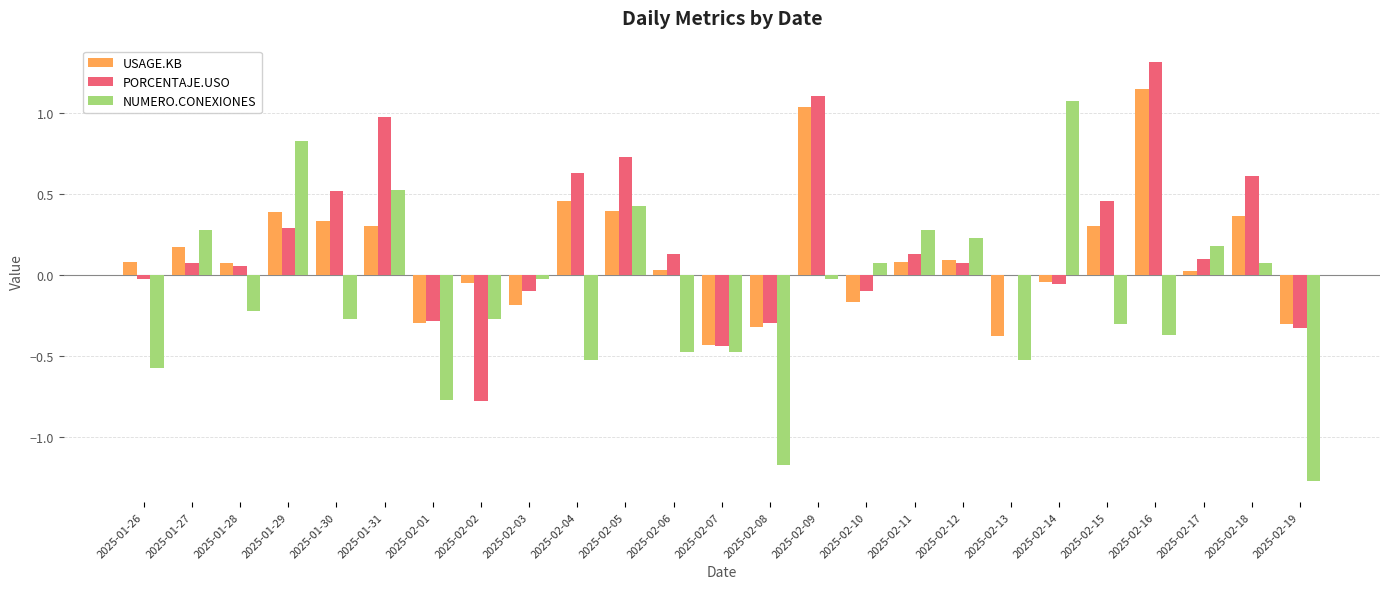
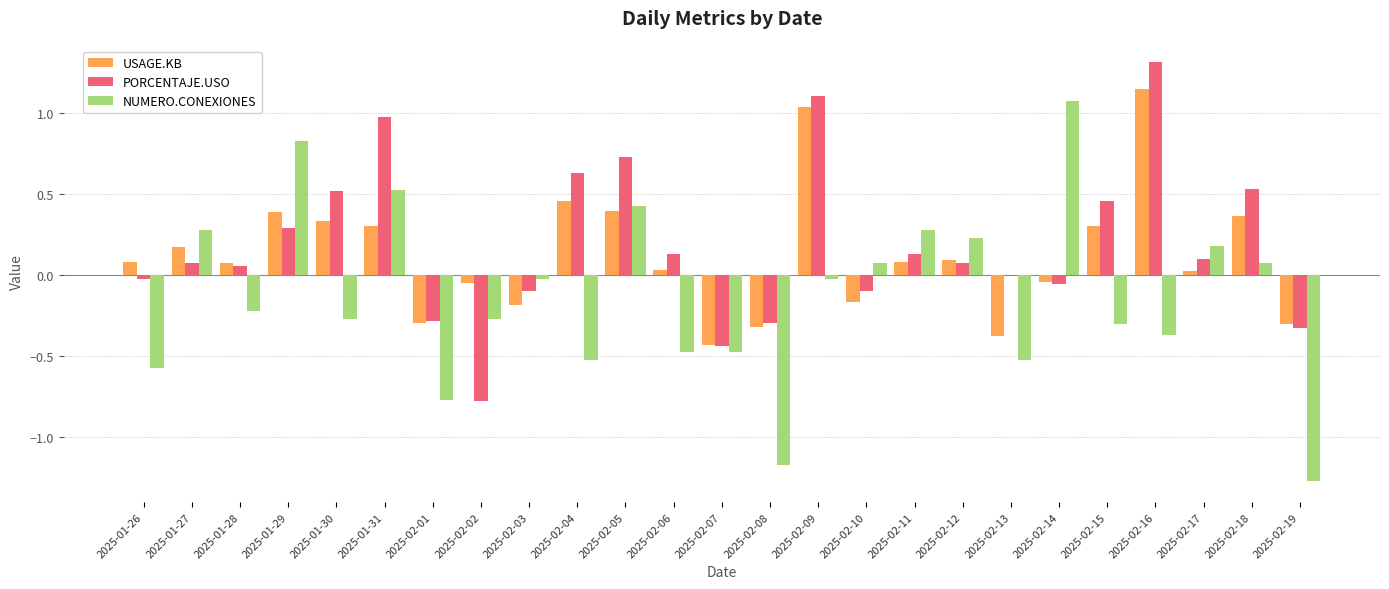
  {
    "USAGE.KB": {
      "2025-01-26": 0.08,
      "2025-01-27": 0.17,
      "2025-01-28": 0.07,
      "2025-01-29": 0.39,
      "2025-01-30": 0.33,
      "2025-01-31": 0.30,
      "2025-02-01": -0.30,
      "2025-02-02": -0.05,
      "2025-02-03": -0.18,
      "2025-02-04": 0.45,
      "2025-02-05": 0.39,
      "2025-02-06": 0.03,
      "2025-02-07": -0.44,
      "2025-02-08": -0.32,
      "2025-02-09": 1.03,
      "2025-02-10": -0.17,
      "2025-02-11": 0.08,
      "2025-02-12": 0.09,
      "2025-02-13": -0.38,
      "2025-02-14": -0.04,
      "2025-02-15": 0.30,
      "2025-02-16": 1.15,
      "2025-02-17": 0.03,
      "2025-02-18": 0.36,
      "2025-02-19": -0.31
    },
    "PORCENTAJE.USO": {
      "2025-01-26": -0.03,
      "2025-01-27": 0.07,
      "2025-01-28": 0.06,
      "2025-01-29": 0.29,
      "2025-01-30": 0.52,
      "2025-01-31": 0.97,
      "2025-02-01": -0.29,
      "2025-02-02": -0.78,
      "2025-02-03": -0.10,
      "2025-02-04": 0.63,
      "2025-02-05": 0.73,
      "2025-02-06": 0.13,
      "2025-02-07": -0.44,
      "2025-02-08": -0.30,
      "2025-02-09": 1.10,
      "2025-02-10": -0.10,
      "2025-02-11": 0.13,
      "2025-02-12": 0.07,
      "2025-02-13": 0.00,
      "2025-02-14": -0.06,
      "2025-02-15": 0.46,
      "2025-02-16": 1.32,
      "2025-02-17": 0.10,
-     "2025-02-18": 0.61,
+     "2025-02-18": 0.53,
      "2025-02-19": -0.33
    },
    "NUMERO.CONEXIONES": {
      "2025-01-26": -0.58,
      "2025-01-27": 0.28,
      "2025-01-28": -0.23,
      "2025-01-29": 0.83,
      "2025-01-30": -0.28,
      "2025-01-31": 0.53,
      "2025-02-01": -0.78,
      "2025-02-02": -0.28,
      "2025-02-03": -0.03,
      "2025-02-04": -0.53,
      "2025-02-05": 0.43,
      "2025-02-06": -0.48,
      "2025-02-07": -0.48,
      "2025-02-08": -1.18,
      "2025-02-09": -0.03,
      "2025-02-10": 0.08,
      "2025-02-11": 0.28,
      "2025-02-12": 0.23,
      "2025-02-13": -0.53,
      "2025-02-14": 1.08,
      "2025-02-15": -0.30,
      "2025-02-16": -0.38,
      "2025-02-17": 0.18,
      "2025-02-18": 0.08,
      "2025-02-19": -1.28
    }
  }
